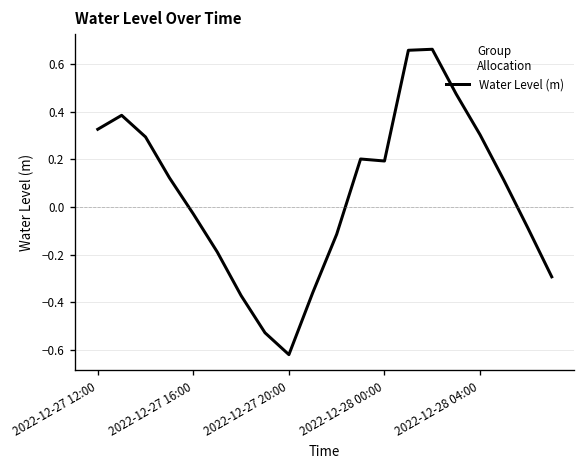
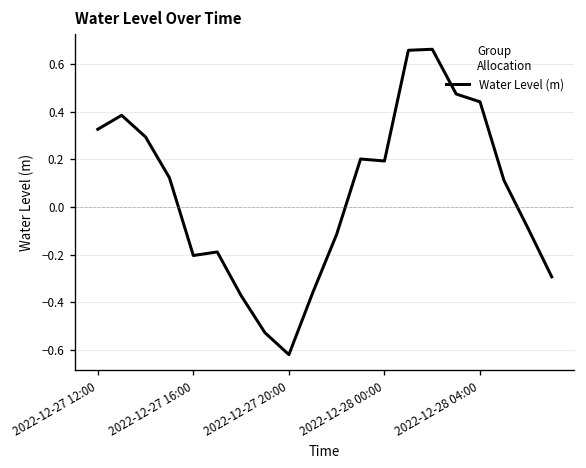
  {
    "2022-12-27 12:00": 0.33,
-   "2022-12-27 16:00": -0.03,
+   "2022-12-27 16:00": -0.20,
    "2022-12-27 20:00": -0.62,
    "2022-12-28 00:00": 0.19,
-   "2022-12-28 04:00": 0.30
+   "2022-12-28 04:00": 0.44
  }
